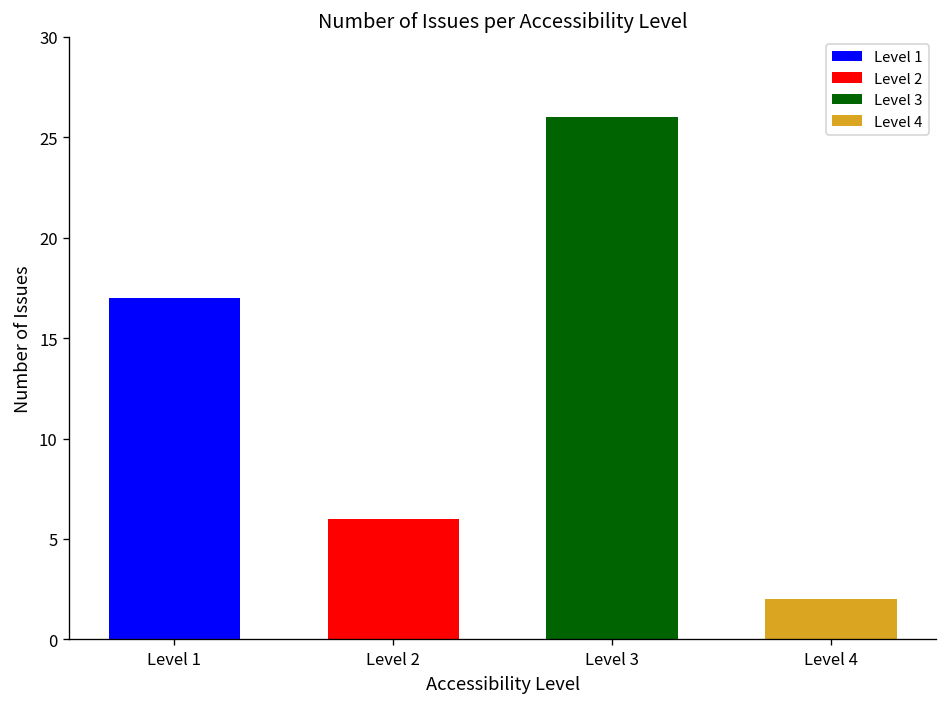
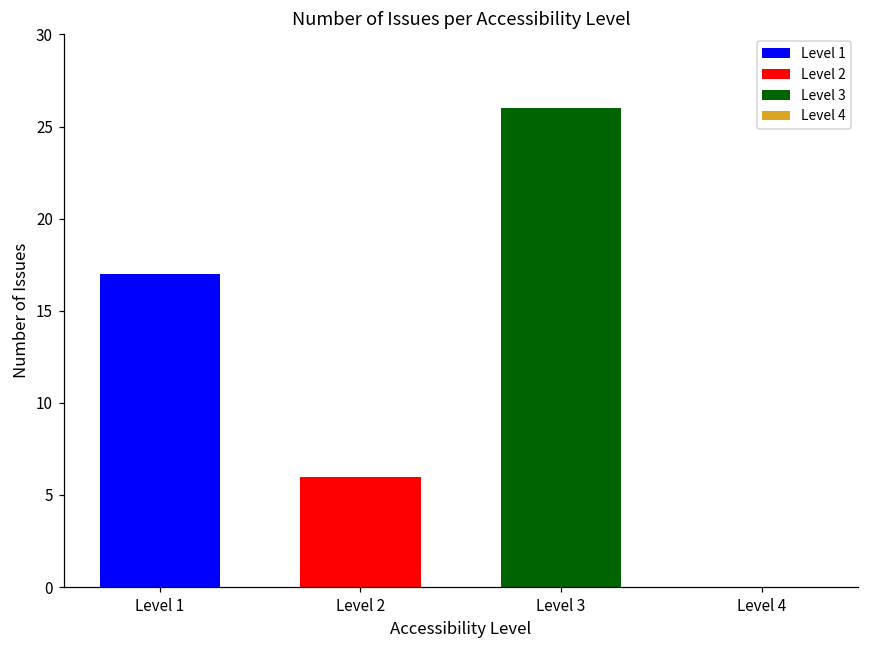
  {
    "Level 1": 17,
    "Level 2": 6,
    "Level 3": 26,
-   "Level 4": 2
+   "Level 4": 0
  }
